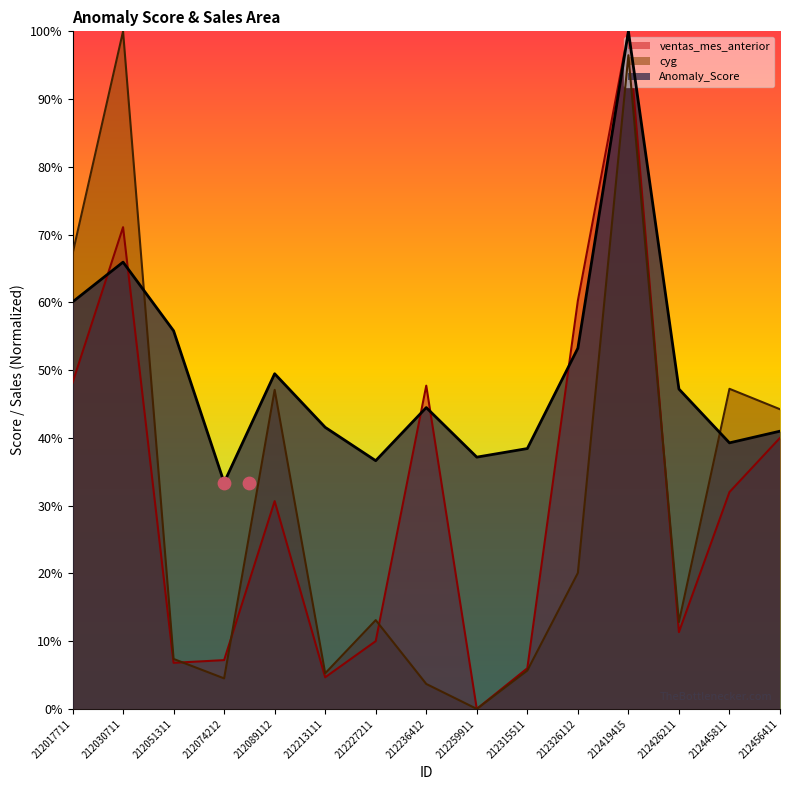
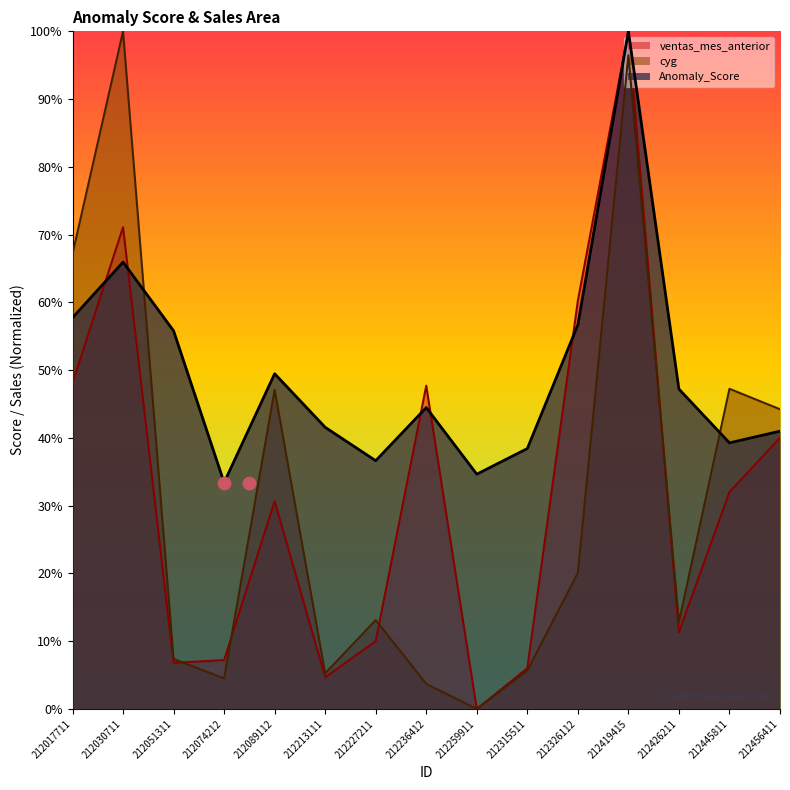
  {
    "ventas_mes_anterior": {
      "212017711": "48%",
      "212030711": "71%",
      "212051311": "7%",
      "212074212": "7%",
      "212089112": "31%",
      "212213111": "5%",
      "212227211": "10%",
      "212236412": "48%",
      "212326112": "60%",
      "212426211": "11%",
      "212445811": "32%",
      "212456411": "40%"
    },
    "cyg": {
      "212017711": "67%",
      "212030711": "100%",
      "212051311": "7%",
      "212074212": "5%",
      "212089112": "47%",
      "212213111": "5%",
      "212227211": "13%",
      "212236412": "4%",
      "212326112": "20%",
      "212426211": "13%",
      "212445811": "47%",
      "212456411": "44%"
    },
    "Anomaly_Score": {
-     "212017711": "60%",
+     "212017711": "58%",
      "212030711": "66%",
      "212051311": "56%",
      "212089112": "49%",
      "212213111": "42%",
      "212227211": "37%",
      "212236412": "44%",
-     "212259911": "37%",
+     "212259911": "35%",
      "212315511": "38%",
-     "212326112": "53%",
+     "212326112": "57%",
      "212426211": "47%",
      "212445811": "39%",
      "212456411": "41%"
    }
  }
